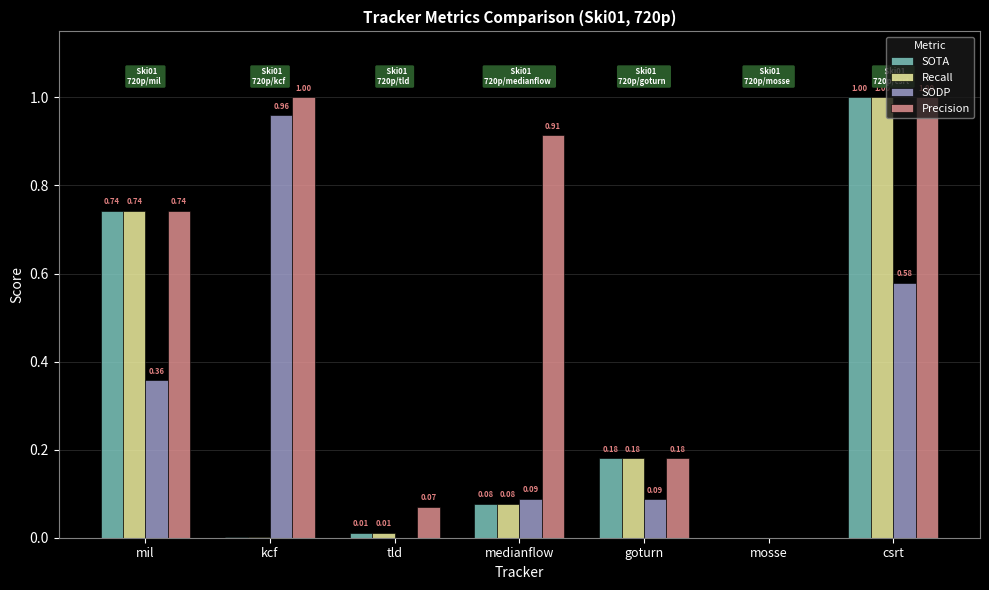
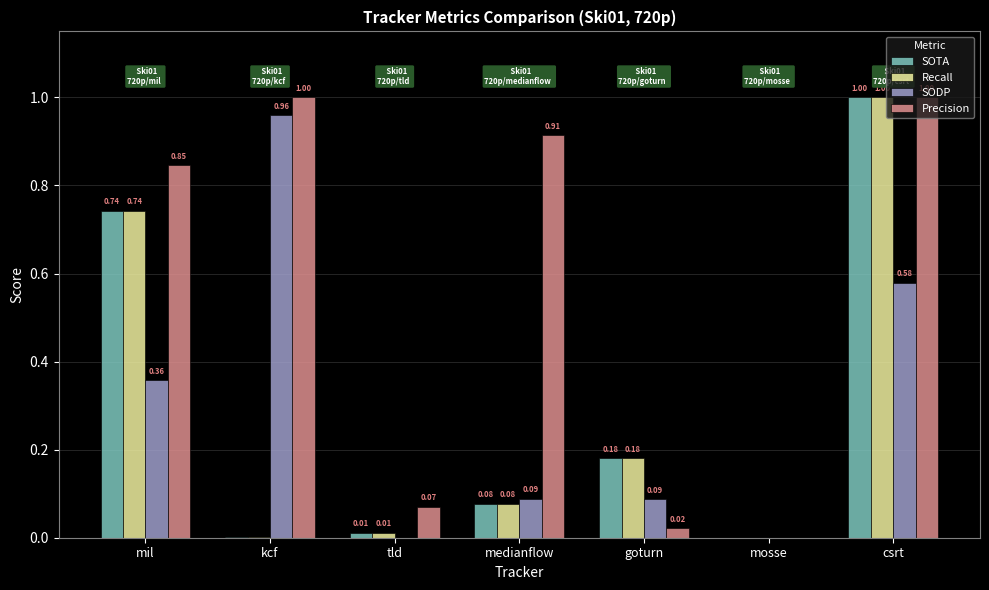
  {
    "Recall": {
      "mil": 0.74,
      "tld": 0.01,
      "medianflow": 0.08,
      "goturn": 0.18
    },
    "Precision": {
-     "mil": 0.74,
+     "mil": 0.85,
      "kcf": 1.00,
      "tld": 0.07,
      "medianflow": 0.91,
-     "goturn": 0.18
+     "goturn": 0.02
    }
  }
